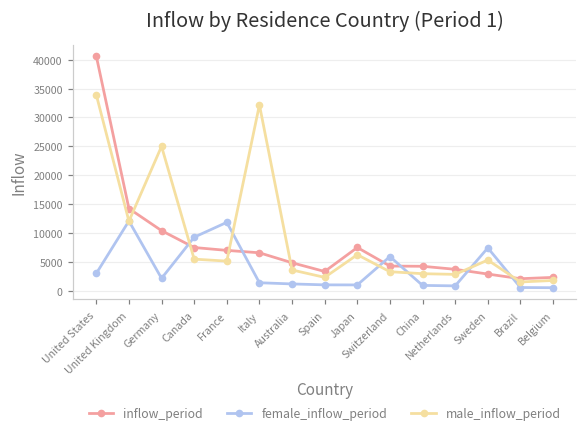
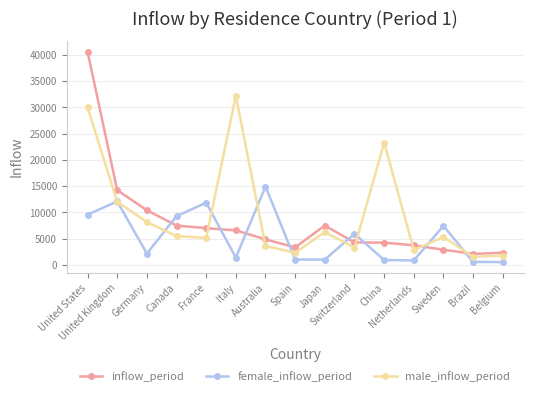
  {
    "inflow_period": {
      "United States": 41000,
      "United Kingdom": 14000,
      "Germany": 10000,
      "Canada": 7000,
      "France": 7000,
      "Italy": 7000,
      "Australia": 5000,
      "Spain": 3000,
      "Japan": 7000,
      "Switzerland": 4000,
      "China": 4000,
      "Netherlands": 4000,
      "Sweden": 3000,
      "Brazil": 2000,
      "Belgium": 2000
    },
    "female_inflow_period": {
-     "United States": 3000,
+     "United States": 10000,
      "Germany": 2000,
      "Canada": 9000,
      "France": 12000,
      "Italy": 1000,
-     "Australia": 1000,
+     "Australia": 15000,
      "Spain": 1000,
      "Japan": 1000,
      "Switzerland": 6000,
      "China": 1000,
      "Netherlands": 1000,
      "Sweden": 7000,
      "Brazil": 1000,
      "Belgium": 1000
    },
    "male_inflow_period": {
-     "United States": 34000,
-     "Germany": 25000,
+     "United States": 30000,
+     "Germany": 8000,
      "Canada": 5000,
      "France": 5000,
      "Italy": 32000,
      "Australia": 4000,
      "Spain": 2000,
      "Japan": 6000,
      "Switzerland": 3000,
-     "China": 3000,
+     "China": 23000,
      "Netherlands": 3000,
      "Sweden": 5000,
      "Brazil": 2000,
      "Belgium": 2000
    }
  }
